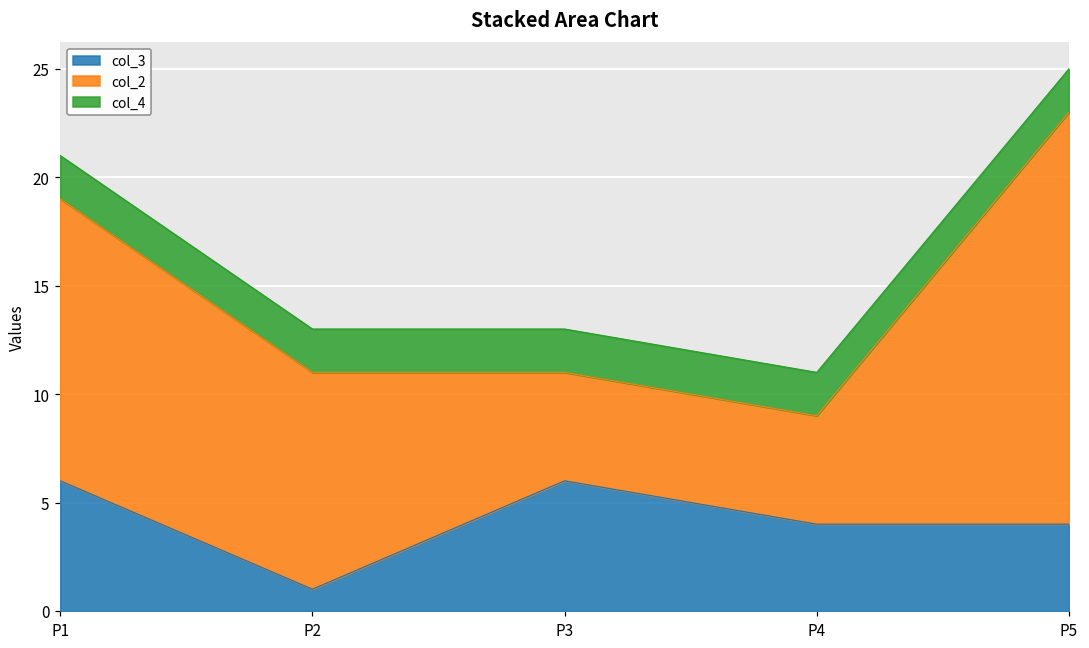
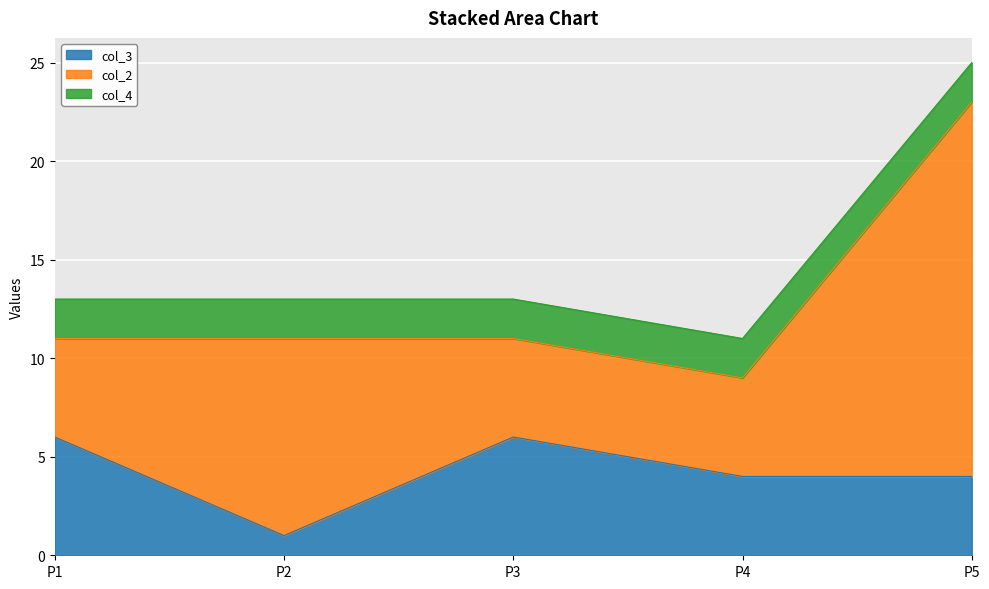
  {
    "col_3": {
      "P1": 6,
      "P2": 1,
      "P3": 6,
      "P4": 4,
      "P5": 4
    },
    "col_2": {
-     "P1": 13,
+     "P1": 5,
      "P2": 10,
      "P3": 5,
      "P4": 5,
      "P5": 19
    },
    "col_4": {
      "P1": 2,
      "P2": 2,
      "P3": 2,
      "P4": 2,
      "P5": 2
    }
  }
